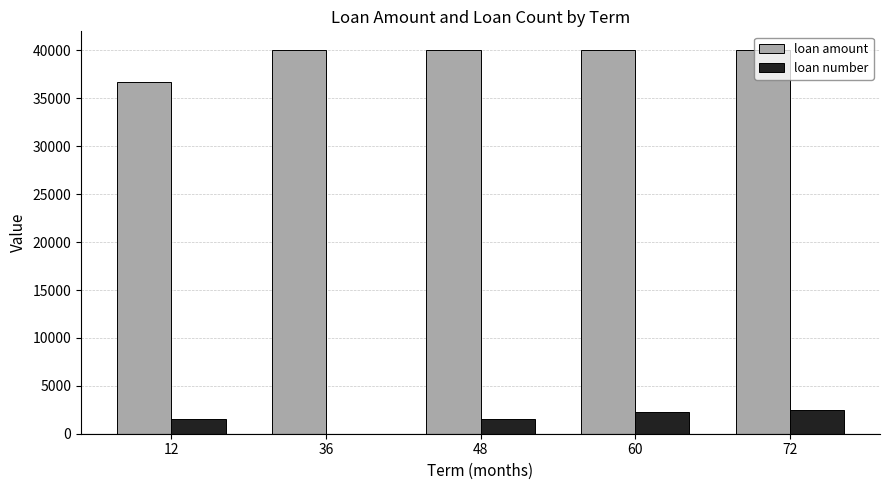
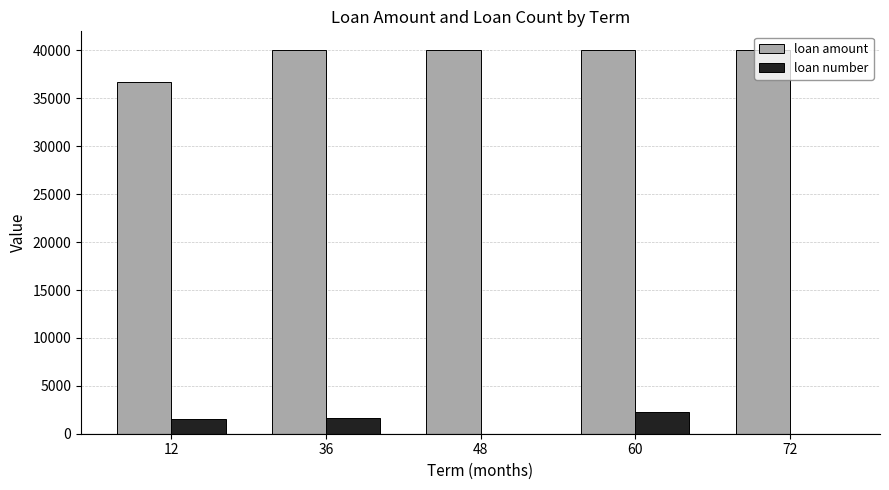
  {
    "loan amount": {
      "12": 37000,
      "36": 40000,
      "48": 40000,
      "60": 40000
    },
    "loan number": {
      "12": 2000,
-     "36": 0,
-     "48": 2000,
+     "36": 2000,
+     "48": 0,
      "60": 2000,
-     "72": 2000
+     "72": 0
    }
  }
